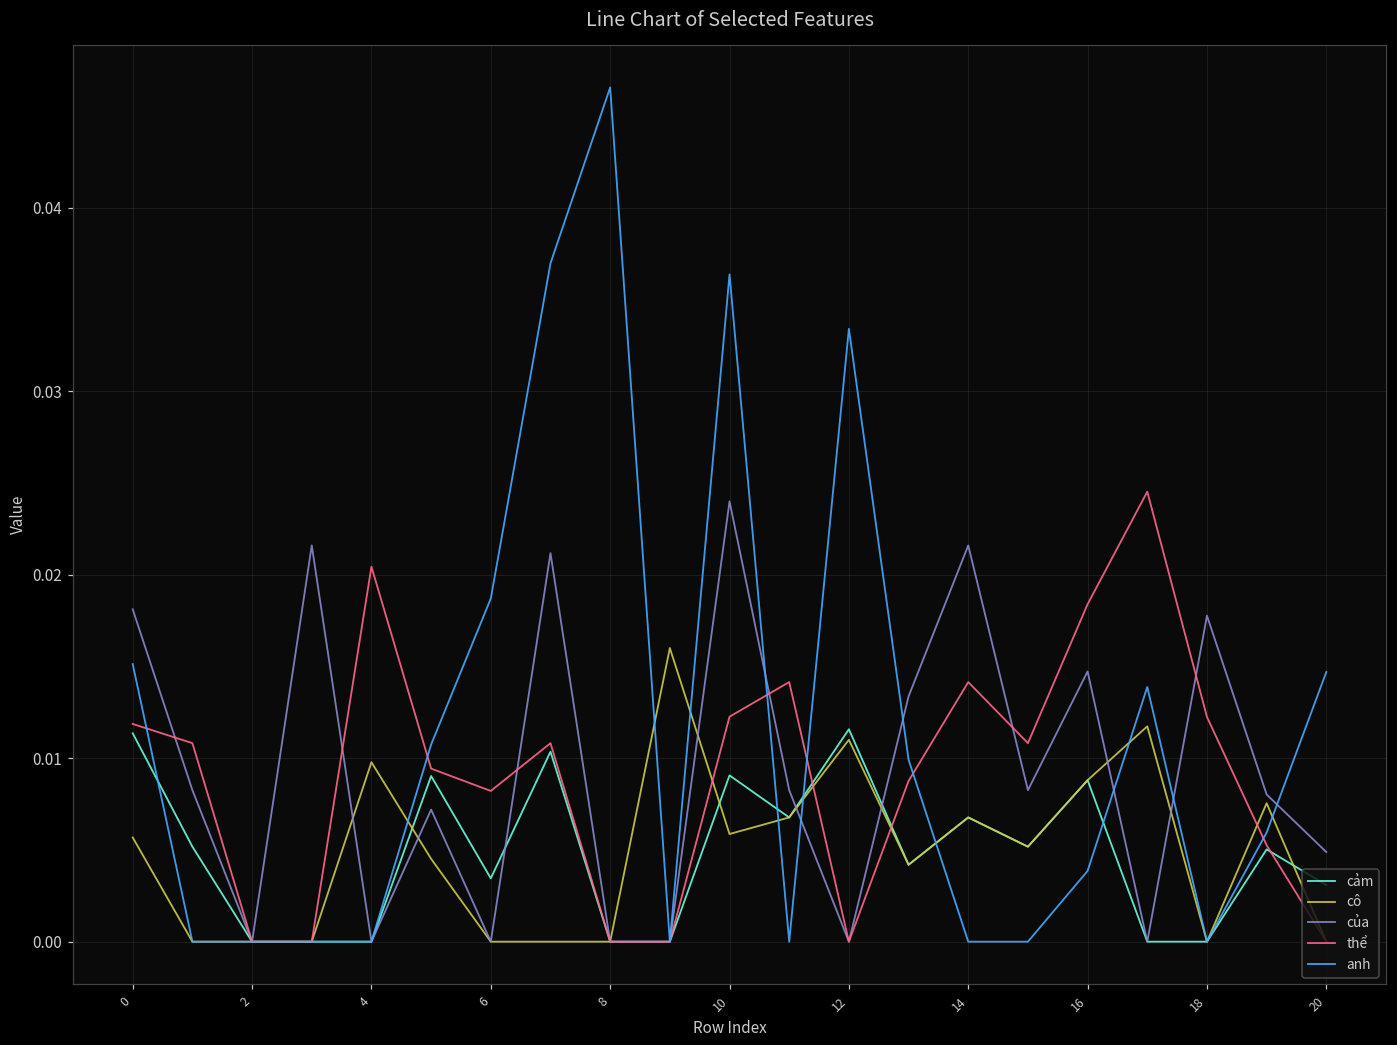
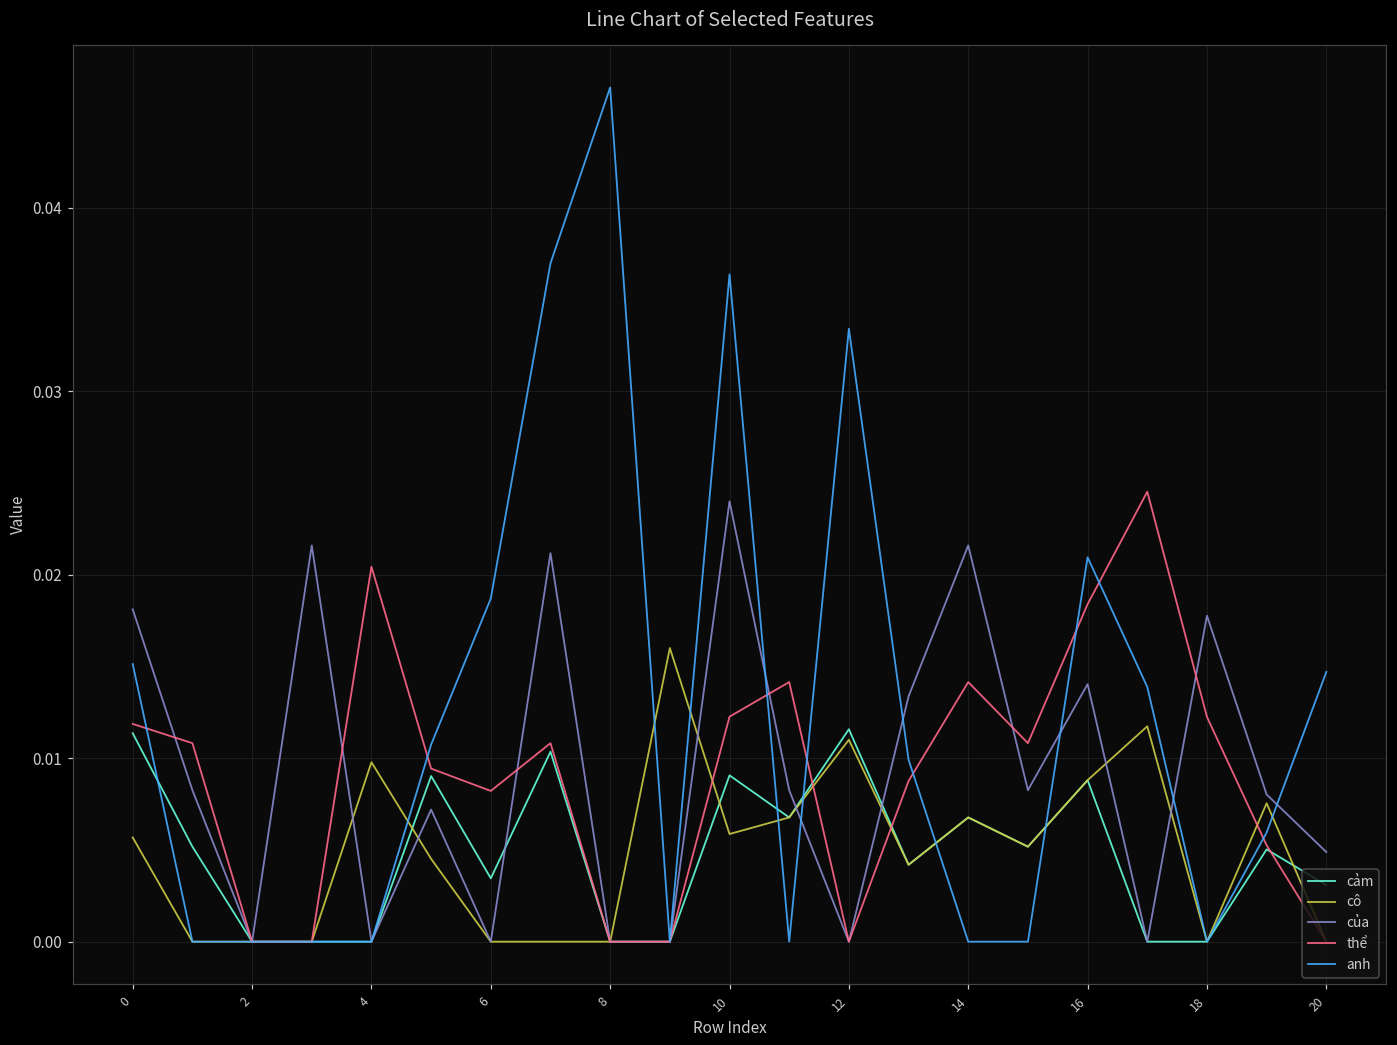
  {
    "cảm": {
      "0": 0.0114,
      "6": 0.0035,
      "10": 0.0091,
      "12": 0.0116
    },
    "cô": {
      "0": 0.0057,
      "4": 0.0098,
      "10": 0.0059,
      "12": 0.0110
    },
    "của": {
      "0": 0.0181,
      "10": 0.0240,
      "14": 0.0216,
-     "16": 0.0147,
+     "16": 0.0140,
      "18": 0.0178,
      "20": 0.0049
    },
    "thể": {
      "0": 0.0119,
      "4": 0.0204,
      "6": 0.0082,
      "10": 0.0123,
      "14": 0.0142,
      "16": 0.0184,
      "18": 0.0123
    },
    "anh": {
      "0": 0.0151,
      "6": 0.0187,
      "8": 0.0466,
      "10": 0.0364,
      "12": 0.0334,
      "14": 0.0000,
-     "16": 0.0039,
+     "16": 0.0210,
      "20": 0.0147
    }
  }
